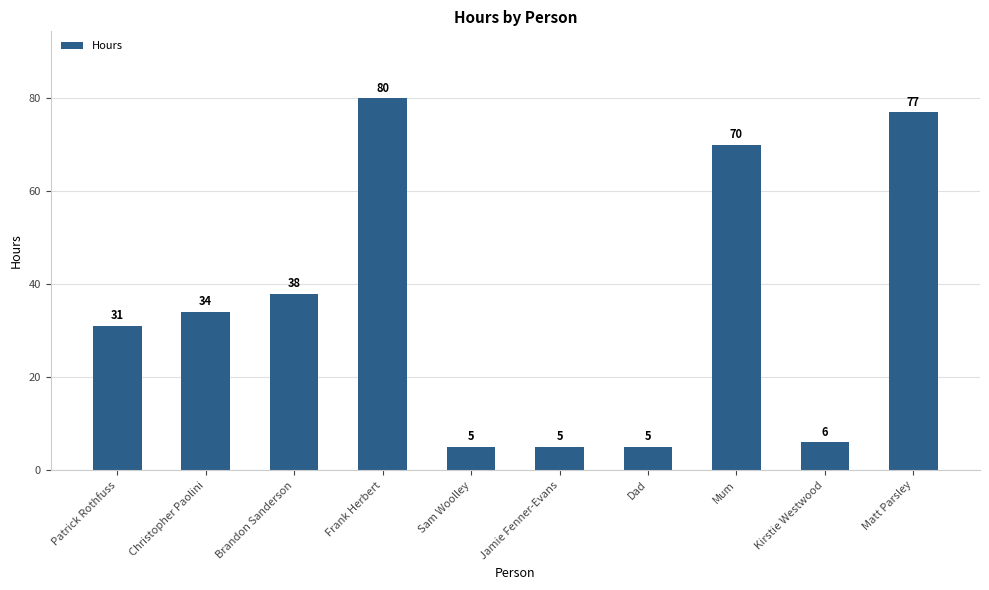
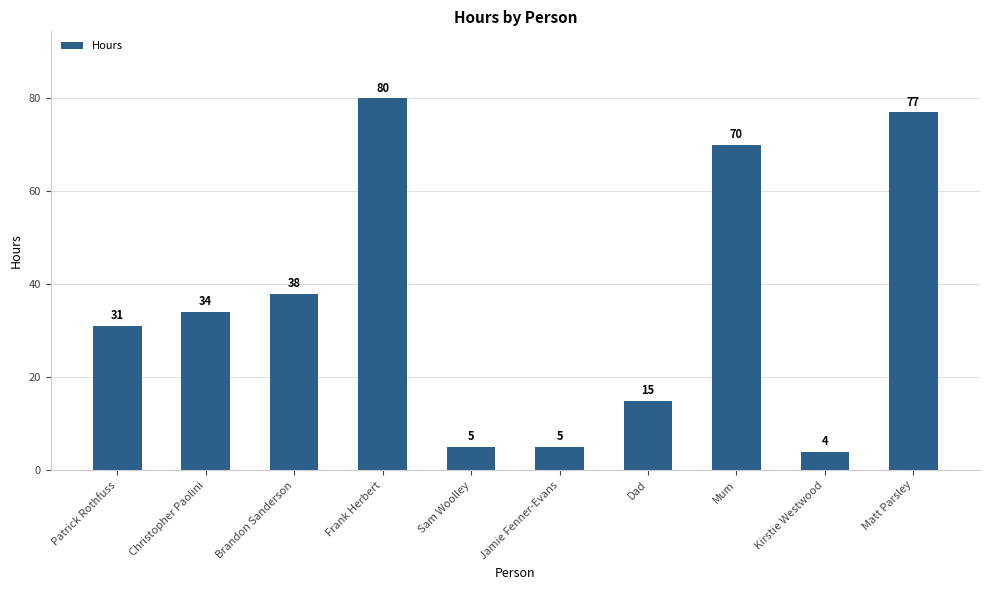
  {
    "Patrick Rothfuss": 31,
    "Christopher Paolini": 34,
    "Brandon Sanderson": 38,
    "Frank Herbert": 80,
    "Sam Woolley": 5,
    "Jamie Fenner-Evans": 5,
-   "Dad": 5,
+   "Dad": 15,
    "Mum": 70,
-   "Kirstie Westwood": 6,
+   "Kirstie Westwood": 4,
    "Matt Parsley": 77
  }
